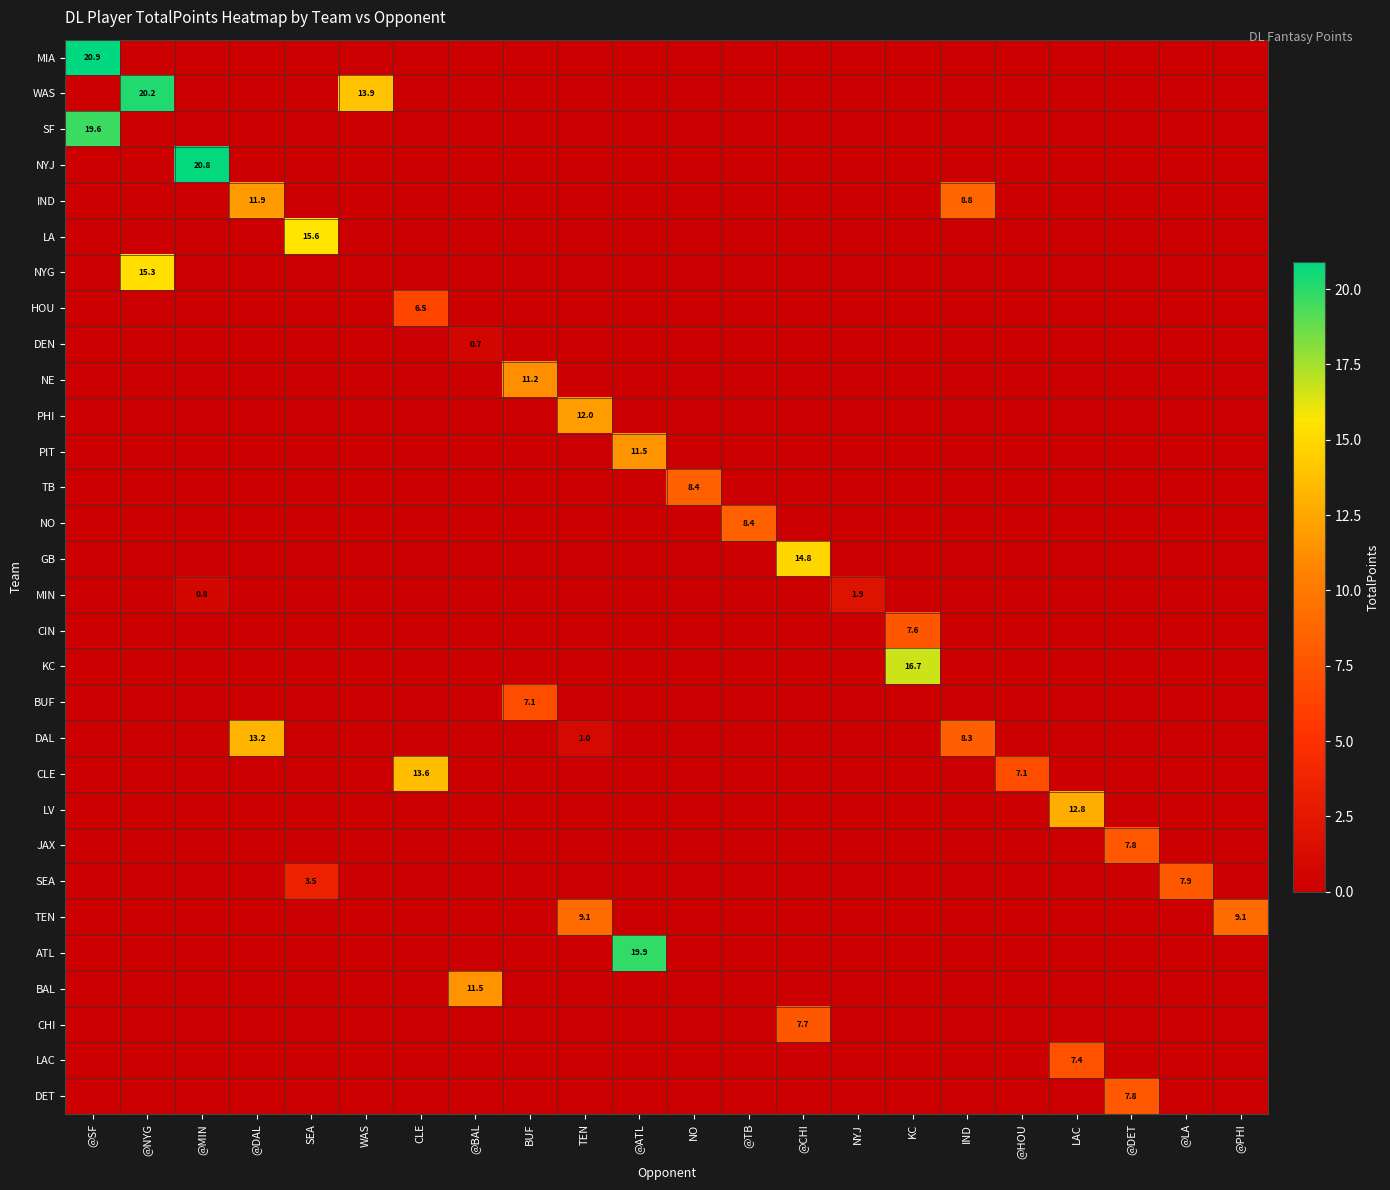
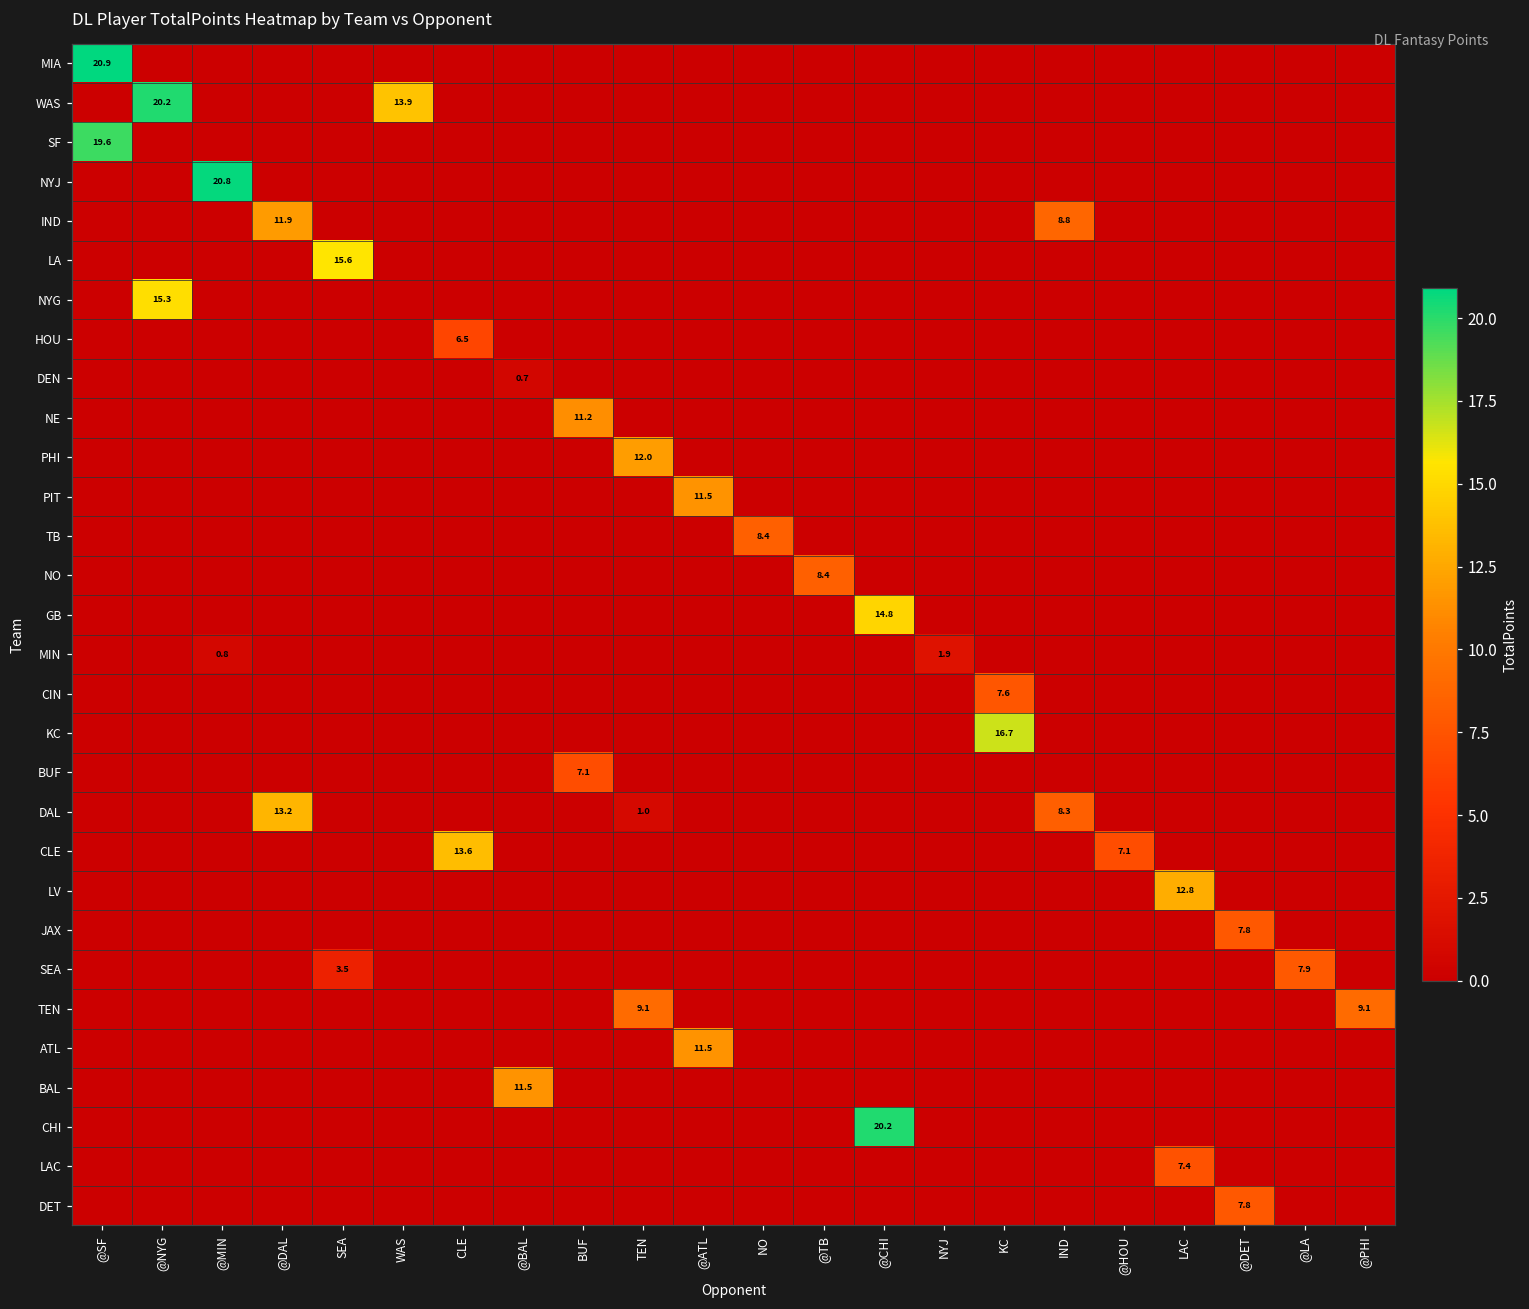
  {
    "MIA": {
      "@SF": 20.9
    },
    "WAS": {
      "@NYG": 20.2,
      "WAS": 13.9
    },
    "SF": {
      "@SF": 19.6
    },
    "NYJ": {
      "@MIN": 20.8
    },
    "IND": {
      "@DAL": 11.9,
      "IND": 8.8
    },
    "LA": {
      "SEA": 15.6
    },
    "NYG": {
      "@NYG": 15.3
    },
    "HOU": {
      "CLE": 6.5
    },
    "DEN": {
      "@BAL": 0.7
    },
    "NE": {
      "BUF": 11.2
    },
    "PHI": {
      "TEN": 12.0
    },
    "PIT": {
      "@ATL": 11.5
    },
    "TB": {
      "NO": 8.4
    },
    "NO": {
      "@TB": 8.4
    },
    "GB": {
      "@CHI": 14.8
    },
    "MIN": {
      "@MIN": 0.8,
      "NYJ": 1.9
    },
    "CIN": {
      "KC": 7.6
    },
    "KC": {
      "KC": 16.7
    },
    "BUF": {
      "BUF": 7.1
    },
    "DAL": {
      "@DAL": 13.2,
      "TEN": 1.0,
      "IND": 8.3
    },
    "CLE": {
      "CLE": 13.6,
      "@HOU": 7.1
    },
    "LV": {
      "LAC": 12.8
    },
    "JAX": {
      "@DET": 7.8
    },
    "SEA": {
      "SEA": 3.5,
      "@LA": 7.9
    },
    "TEN": {
      "TEN": 9.1,
      "@PHI": 9.1
    },
    "ATL": {
-     "@ATL": 19.9
+     "@ATL": 11.5
    },
    "BAL": {
      "@BAL": 11.5
    },
    "CHI": {
-     "@CHI": 7.7
+     "@CHI": 20.2
    },
    "LAC": {
      "LAC": 7.4
    },
    "DET": {
      "@DET": 7.8
    }
  }
